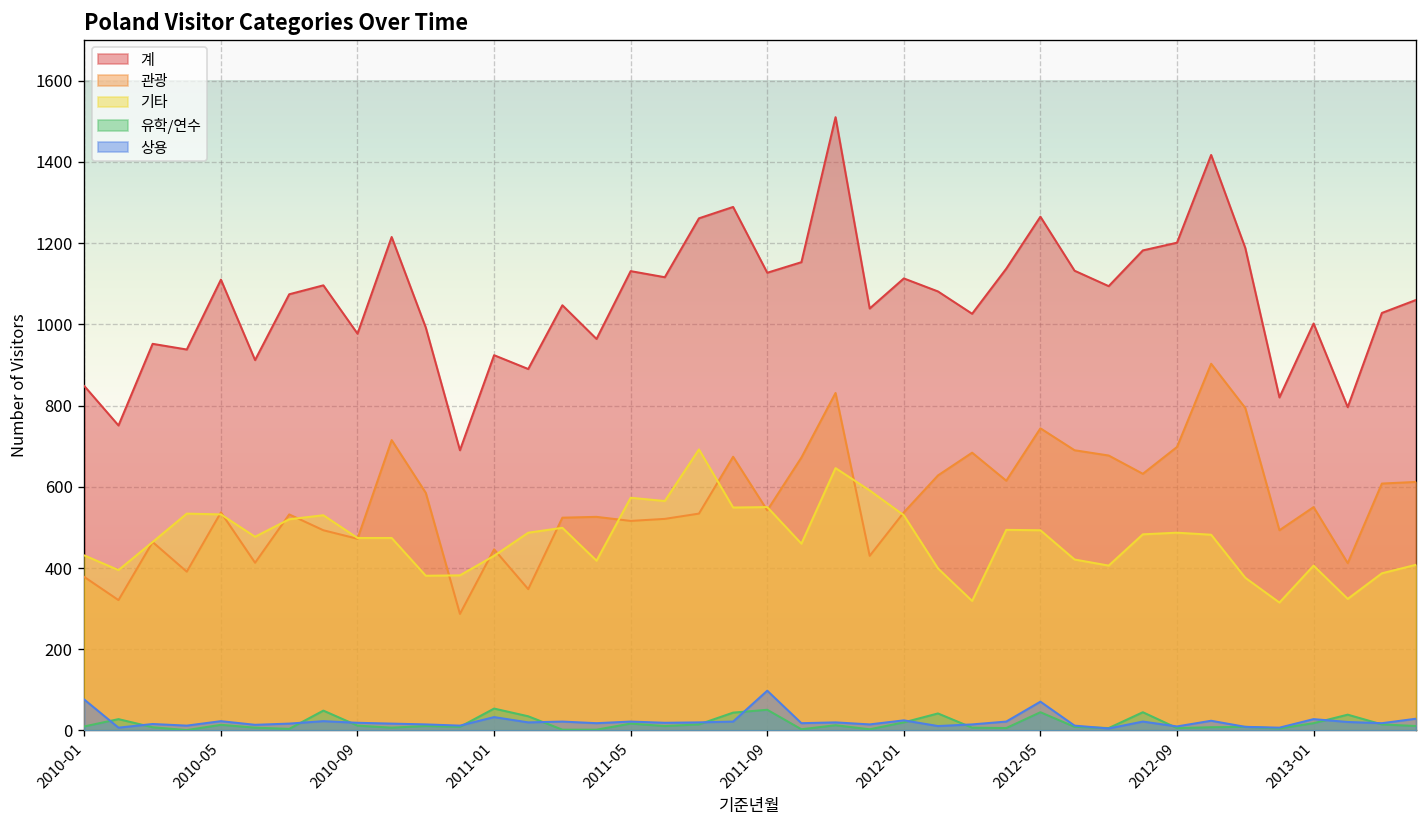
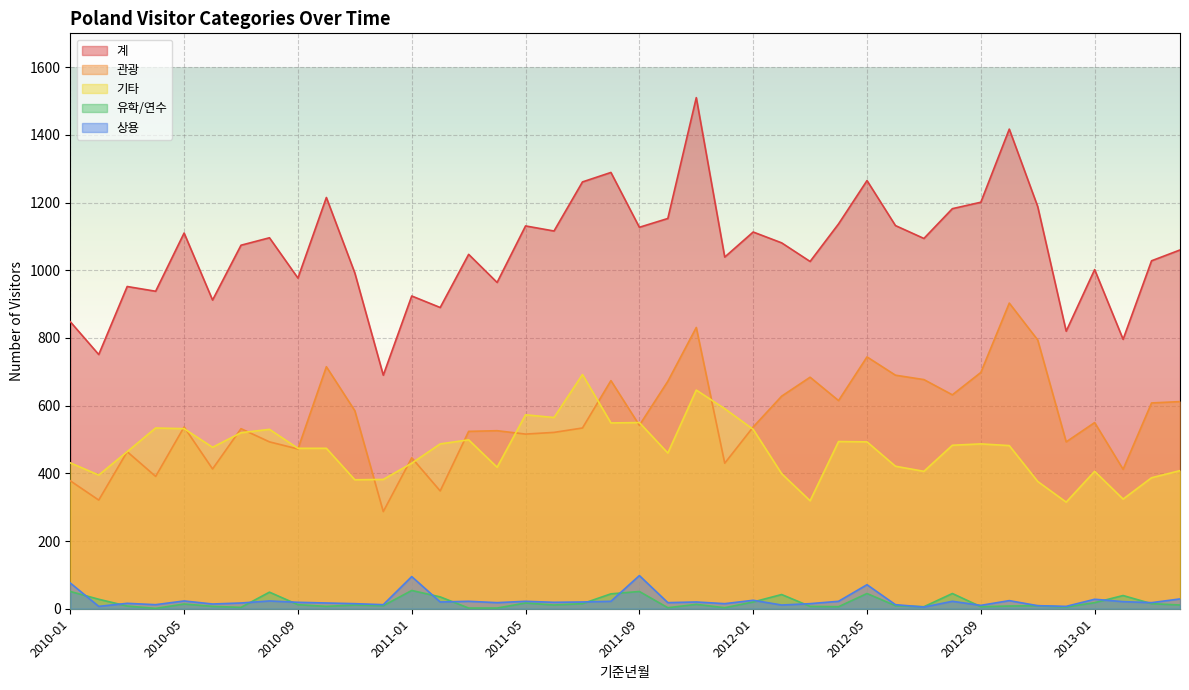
  {
    "유학/연수": {
-     "2010-01": 10,
+     "2010-01": 50,
      "2010-05": 10,
      "2011-01": 50,
      "2011-09": 50,
      "2012-05": 50,
      "2013-01": 20
    },
    "상용": {
      "2010-01": 80,
      "2010-05": 20,
-     "2011-01": 30,
+     "2011-01": 100,
      "2011-09": 100,
      "2012-05": 70,
      "2013-01": 30
    }
  }
